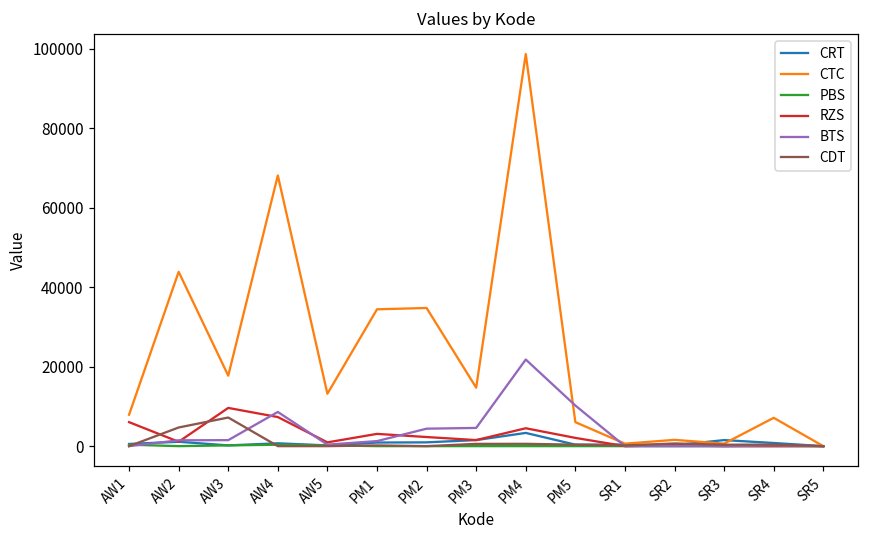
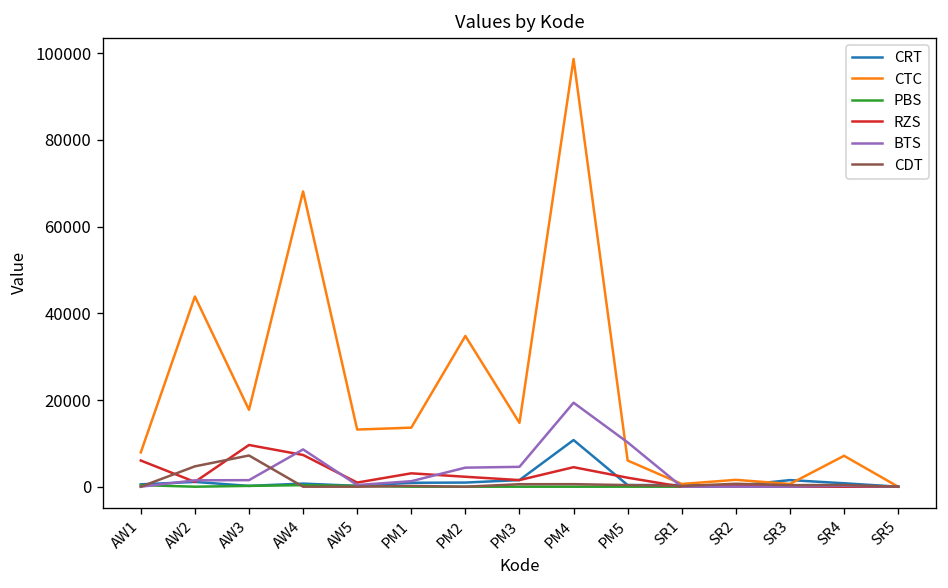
  {
    "CRT": {
      "PM2": 1000,
-     "PM4": 3000,
+     "PM4": 11000,
      "SR3": 2000
    },
    "CTC": {
      "AW1": 8000,
      "AW2": 44000,
      "AW3": 18000,
      "AW4": 68000,
      "AW5": 13000,
-     "PM1": 34000,
+     "PM1": 14000,
      "PM2": 35000,
      "PM3": 15000,
      "PM4": 99000,
      "PM5": 6000,
      "SR2": 2000,
      "SR4": 7000
    },
    "PBS": {
      "AW2": 0
    },
    "RZS": {
      "AW1": 6000,
      "AW3": 10000,
      "AW4": 7000,
      "PM1": 3000,
      "PM2": 2000,
      "PM4": 5000,
      "PM5": 2000
    },
    "BTS": {
      "AW3": 2000,
      "AW4": 9000,
      "PM2": 4000,
      "PM3": 5000,
-     "PM4": 22000,
+     "PM4": 19000,
      "PM5": 10000
    },
    "CDT": {
      "AW2": 5000,
      "AW3": 7000
    }
  }
